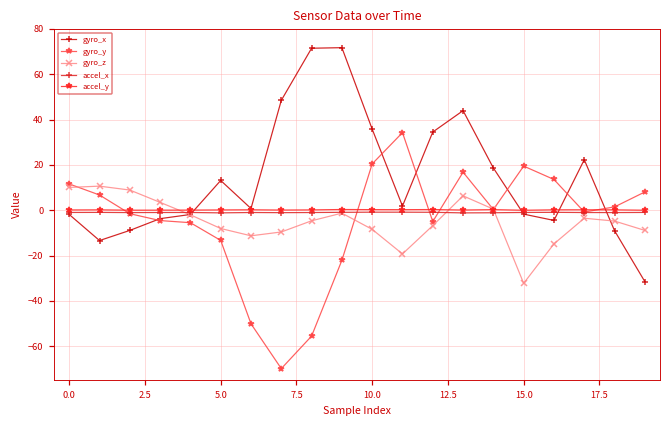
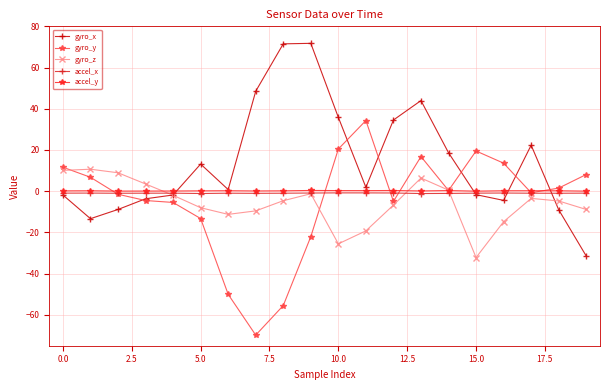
  {
    "gyro_z": {
      "0.0": 10,
      "5.0": -8,
-     "10.0": -8,
+     "10.0": -26,
      "15.0": -32
    }
  }
